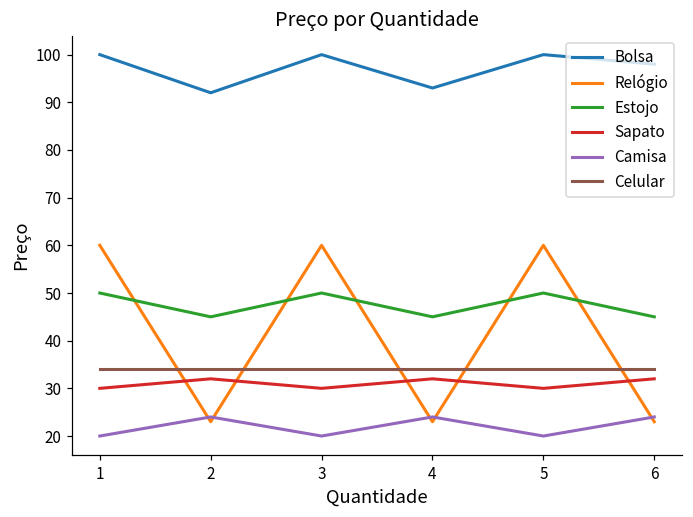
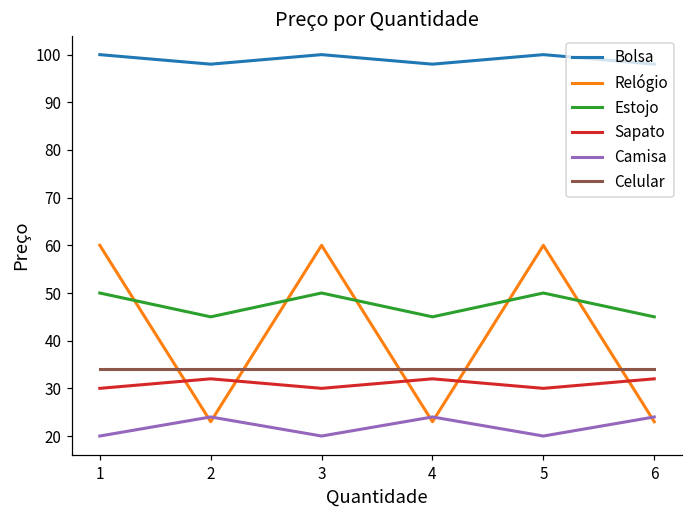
  {
    "Bolsa": {
      "1": 100,
-     "2": 92,
+     "2": 98,
      "3": 100,
-     "4": 93,
+     "4": 98,
      "5": 100
    },
    "Relógio": {
      "1": 60,
      "2": 23,
      "3": 60,
      "4": 23,
      "5": 60,
      "6": 23
    },
    "Estojo": {
      "1": 50,
      "2": 45,
      "3": 50,
      "4": 45,
      "5": 50,
      "6": 45
    },
    "Sapato": {
      "1": 30,
      "2": 32,
      "3": 30,
      "4": 32,
      "5": 30,
      "6": 32
    },
    "Camisa": {
      "1": 20,
      "2": 24,
      "3": 20,
      "4": 24,
      "5": 20,
      "6": 24
    },
    "Celular": {
      "1": 34,
      "2": 34,
      "3": 34,
      "4": 34,
      "5": 34,
      "6": 34
    }
  }
